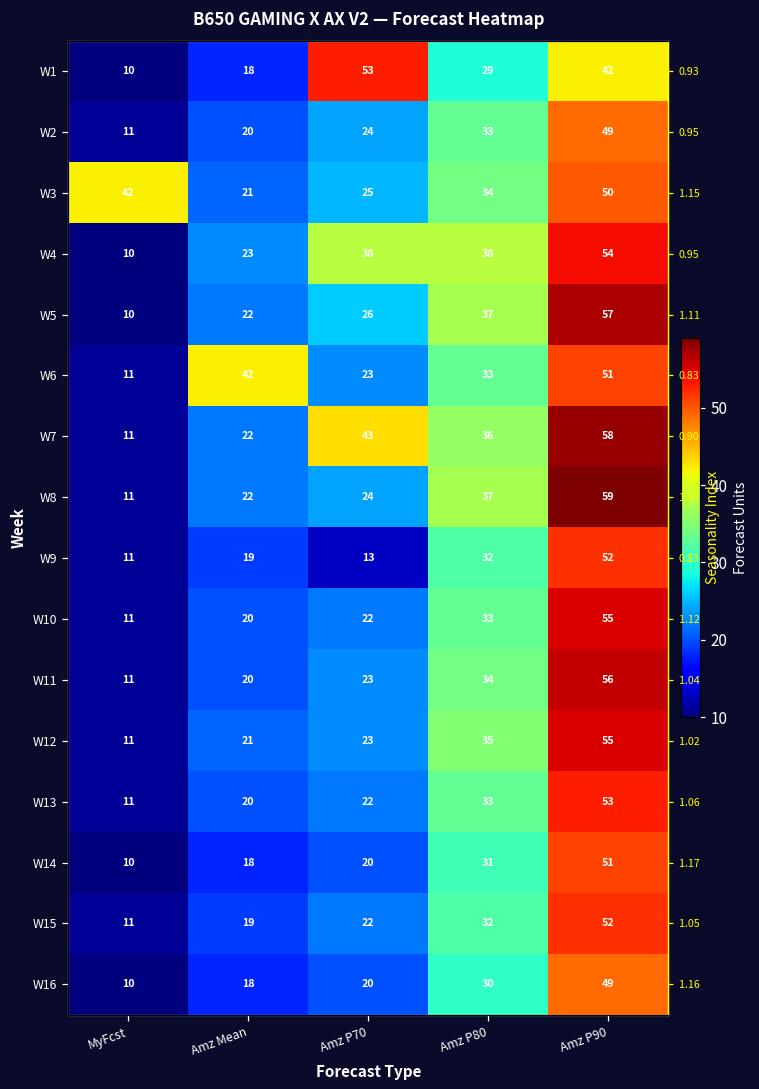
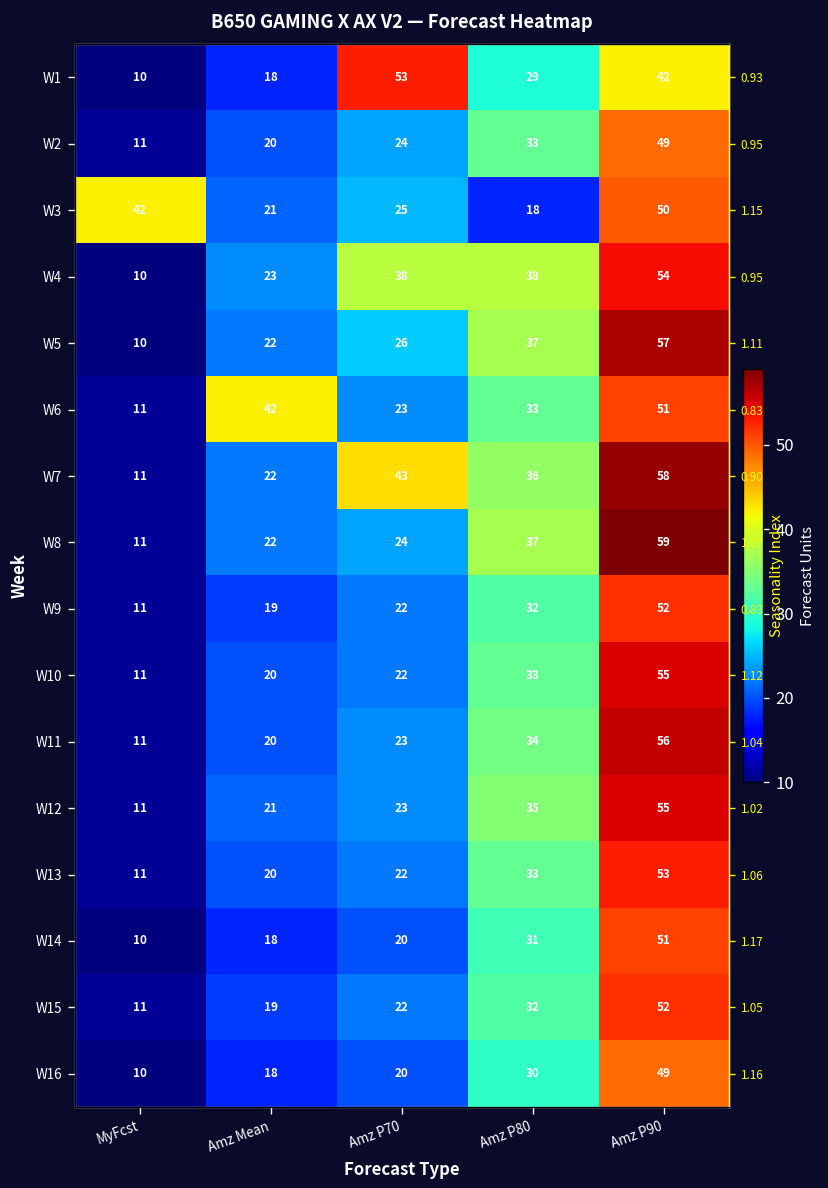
  {
    "W1": {
      "MyFcst": 10,
      "Amz Mean": 18,
      "Amz P70": 53,
      "Amz P80": 29,
      "Amz P90": 42
    },
    "W2": {
      "MyFcst": 11,
      "Amz Mean": 20,
      "Amz P70": 24,
      "Amz P80": 33,
      "Amz P90": 49
    },
    "W3": {
      "MyFcst": 42,
      "Amz Mean": 21,
      "Amz P70": 25,
-     "Amz P80": 34,
+     "Amz P80": 18,
      "Amz P90": 50
    },
    "W4": {
      "MyFcst": 10,
      "Amz Mean": 23,
      "Amz P70": 38,
      "Amz P80": 38,
      "Amz P90": 54
    },
    "W5": {
      "MyFcst": 10,
      "Amz Mean": 22,
      "Amz P70": 26,
      "Amz P80": 37,
      "Amz P90": 57
    },
    "W6": {
      "MyFcst": 11,
      "Amz Mean": 42,
      "Amz P70": 23,
      "Amz P80": 33,
      "Amz P90": 51
    },
    "W7": {
      "MyFcst": 11,
      "Amz Mean": 22,
      "Amz P70": 43,
      "Amz P80": 36,
      "Amz P90": 58
    },
    "W8": {
      "MyFcst": 11,
      "Amz Mean": 22,
      "Amz P70": 24,
      "Amz P80": 37,
      "Amz P90": 59
    },
    "W9": {
      "MyFcst": 11,
      "Amz Mean": 19,
-     "Amz P70": 13,
+     "Amz P70": 22,
      "Amz P80": 32,
      "Amz P90": 52
    },
    "W10": {
      "MyFcst": 11,
      "Amz Mean": 20,
      "Amz P70": 22,
      "Amz P80": 33,
      "Amz P90": 55
    },
    "W11": {
      "MyFcst": 11,
      "Amz Mean": 20,
      "Amz P70": 23,
      "Amz P80": 34,
      "Amz P90": 56
    },
    "W12": {
      "MyFcst": 11,
      "Amz Mean": 21,
      "Amz P70": 23,
      "Amz P80": 35,
      "Amz P90": 55
    },
    "W13": {
      "MyFcst": 11,
      "Amz Mean": 20,
      "Amz P70": 22,
      "Amz P80": 33,
      "Amz P90": 53
    },
    "W14": {
      "MyFcst": 10,
      "Amz Mean": 18,
      "Amz P70": 20,
      "Amz P80": 31,
      "Amz P90": 51
    },
    "W15": {
      "MyFcst": 11,
      "Amz Mean": 19,
      "Amz P70": 22,
      "Amz P80": 32,
      "Amz P90": 52
    },
    "W16": {
      "MyFcst": 10,
      "Amz Mean": 18,
      "Amz P70": 20,
      "Amz P80": 30,
      "Amz P90": 49
    }
  }
